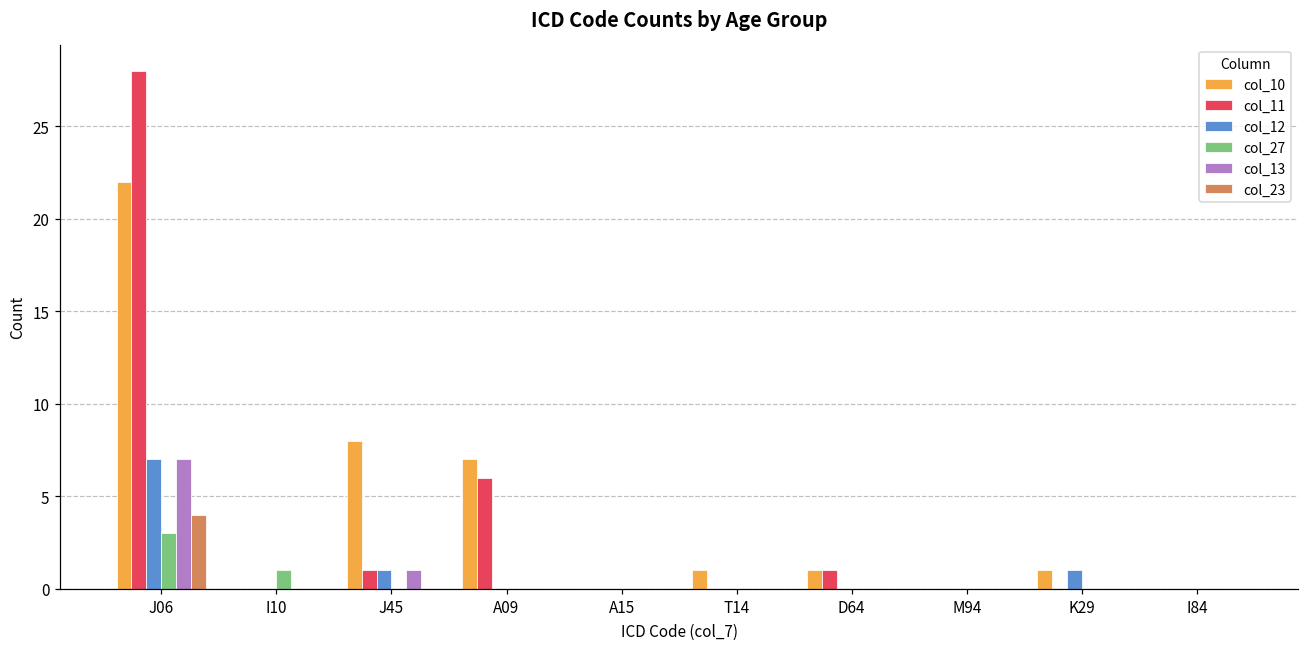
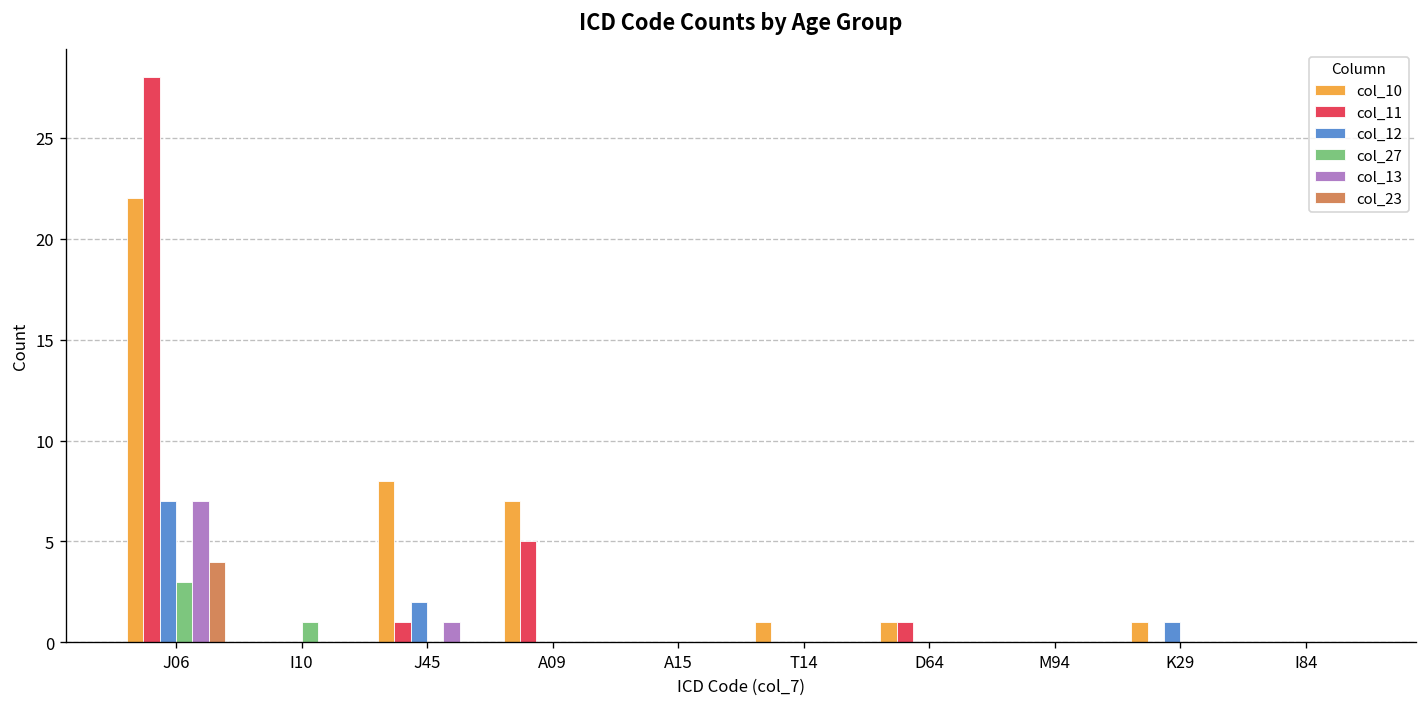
  {
    "col_11": {
      "J06": 28,
      "I10": 0,
      "J45": 1,
-     "A09": 6,
+     "A09": 5,
      "A15": 0,
      "T14": 0,
      "D64": 1,
      "M94": 0,
      "K29": 0,
      "I84": 0
    },
    "col_12": {
      "J06": 7,
      "I10": 0,
-     "J45": 1,
+     "J45": 2,
      "A09": 0,
      "A15": 0,
      "T14": 0,
      "D64": 0,
      "M94": 0,
      "K29": 1,
      "I84": 0
    },
    "col_27": {
      "J06": 3,
      "I10": 1,
      "J45": 0,
      "A09": 0,
      "A15": 0,
      "T14": 0,
      "D64": 0,
      "M94": 0,
      "K29": 0,
      "I84": 0
    },
    "col_13": {
      "J06": 7,
      "I10": 0,
      "J45": 1,
      "A09": 0,
      "A15": 0,
      "T14": 0,
      "D64": 0,
      "M94": 0,
      "K29": 0,
      "I84": 0
    }
  }
